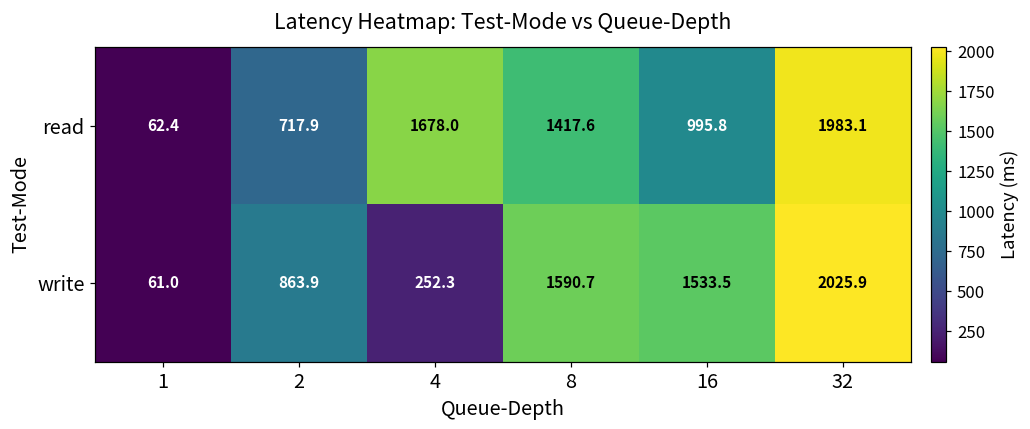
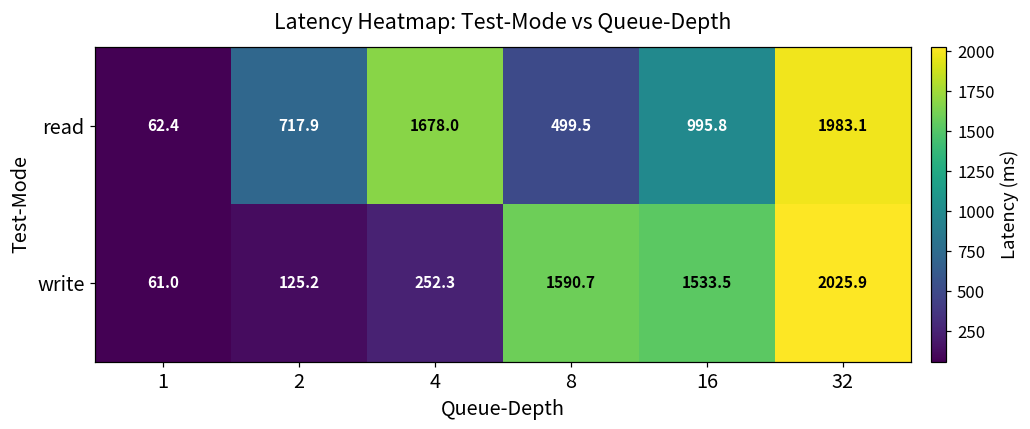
  {
    "read": {
      "1": 62.4,
      "2": 717.9,
      "4": 1678.0,
-     "8": 1417.6,
+     "8": 499.5,
      "16": 995.8,
      "32": 1983.1
    },
    "write": {
      "1": 61.0,
-     "2": 863.9,
+     "2": 125.2,
      "4": 252.3,
      "8": 1590.7,
      "16": 1533.5,
      "32": 2025.9
    }
  }
